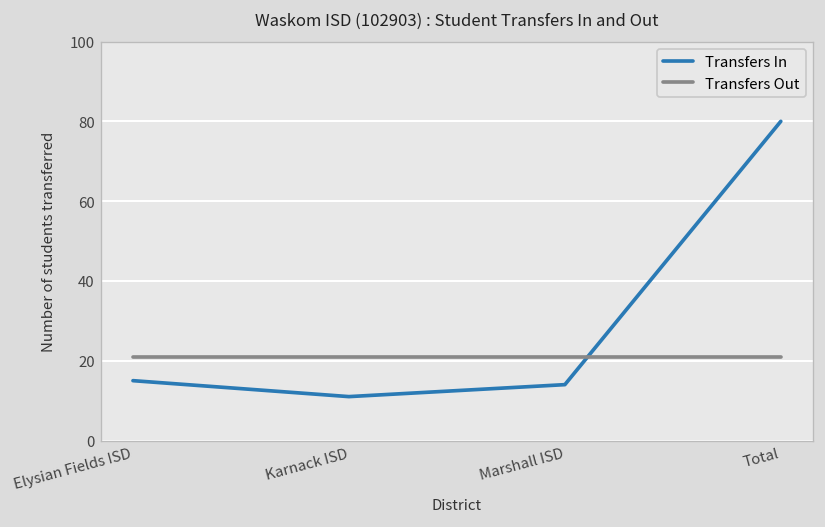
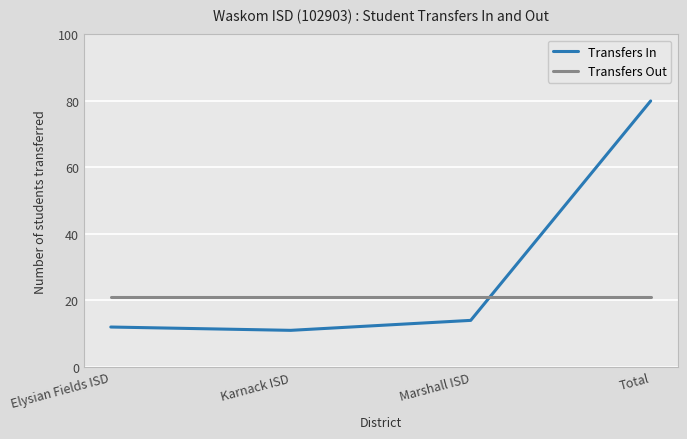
  {
    "Transfers In": {
-     "Elysian Fields ISD": 15,
+     "Elysian Fields ISD": 12,
      "Karnack ISD": 11,
      "Marshall ISD": 14,
      "Total": 80
    },
    "Transfers Out": {
      "Elysian Fields ISD": 21,
      "Karnack ISD": 21,
      "Marshall ISD": 21,
      "Total": 21
    }
  }
